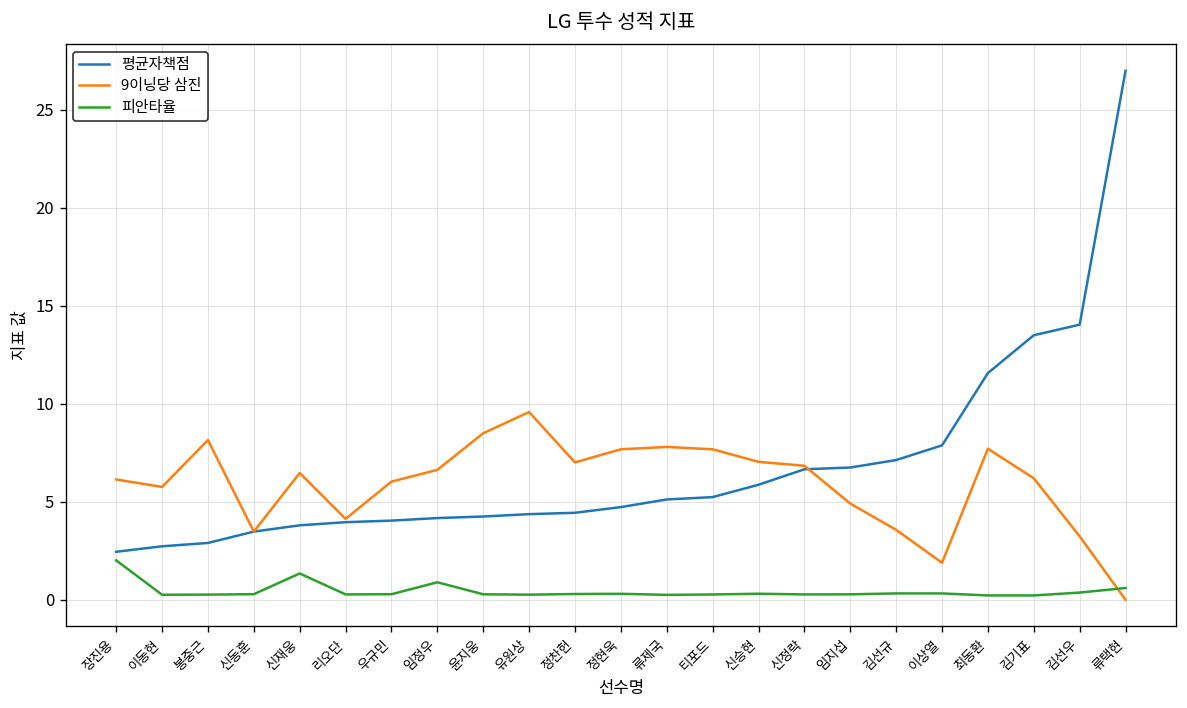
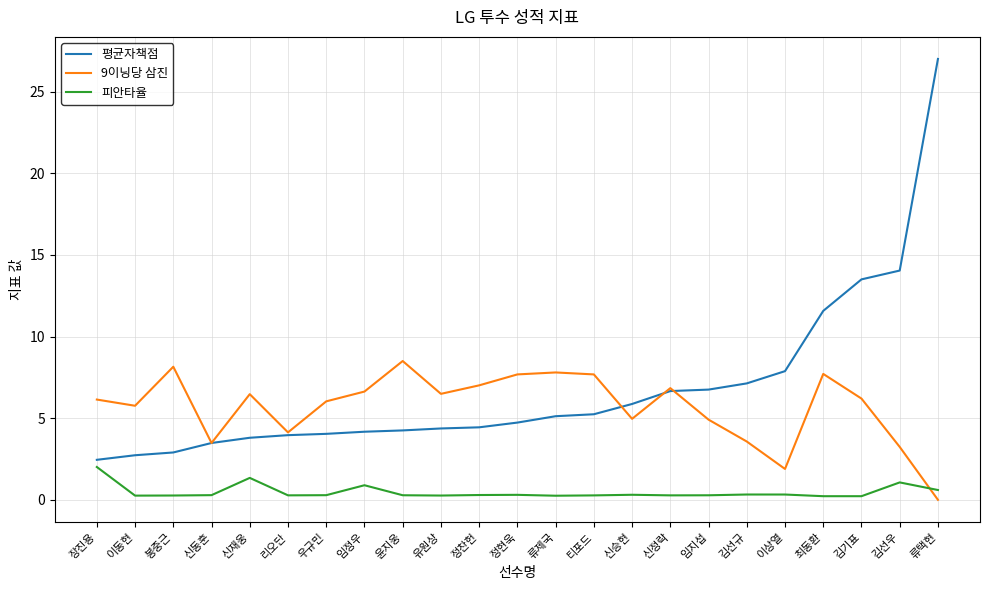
  {
    "평균자책점": {
      "장진용": 2.5,
      "이동현": 2.7,
      "봉중근": 2.9,
      "신재웅": 3.8,
      "리오단": 4.0,
      "우규민": 4.0,
      "임정우": 4.2,
      "윤지웅": 4.3,
      "유원상": 4.4,
      "정찬헌": 4.4,
      "정현욱": 4.7,
      "류제국": 5.1,
      "티포드": 5.2,
      "신승현": 5.9,
      "신정락": 6.7,
      "임지섭": 6.8,
      "김선규": 7.1,
      "이상열": 7.9,
      "최동환": 11.6,
      "김기표": 13.5,
      "김선우": 14.0,
      "류택현": 27.0
    },
    "9이닝당 삼진": {
      "장진용": 6.1,
      "이동현": 5.8,
      "봉중근": 8.2,
      "신재웅": 6.5,
      "리오단": 4.1,
      "우규민": 6.0,
      "임정우": 6.6,
      "윤지웅": 8.5,
-     "유원상": 9.6,
+     "유원상": 6.5,
      "정찬헌": 7.0,
      "정현욱": 7.7,
      "류제국": 7.8,
      "티포드": 7.7,
-     "신승현": 7.0,
+     "신승현": 5.0,
      "신정락": 6.8,
      "임지섭": 4.9,
      "김선규": 3.6,
      "이상열": 1.9,
      "최동환": 7.7,
      "김기표": 6.2,
      "김선우": 3.2,
      "류택현": 0.0
    },
    "피안타율": {
      "장진용": 2.0,
      "이동현": 0.3,
      "봉중근": 0.3,
      "신동훈": 0.3,
      "신재웅": 1.3,
      "리오단": 0.3,
      "우규민": 0.3,
      "임정우": 0.9,
      "윤지웅": 0.3,
      "유원상": 0.3,
      "정찬헌": 0.3,
      "정현욱": 0.3,
      "류제국": 0.3,
      "티포드": 0.3,
      "신승현": 0.3,
      "신정락": 0.3,
      "임지섭": 0.3,
      "김선규": 0.3,
      "이상열": 0.3,
      "최동환": 0.2,
      "김기표": 0.2,
-     "김선우": 0.4,
+     "김선우": 1.1,
      "류택현": 0.6
    }
  }
